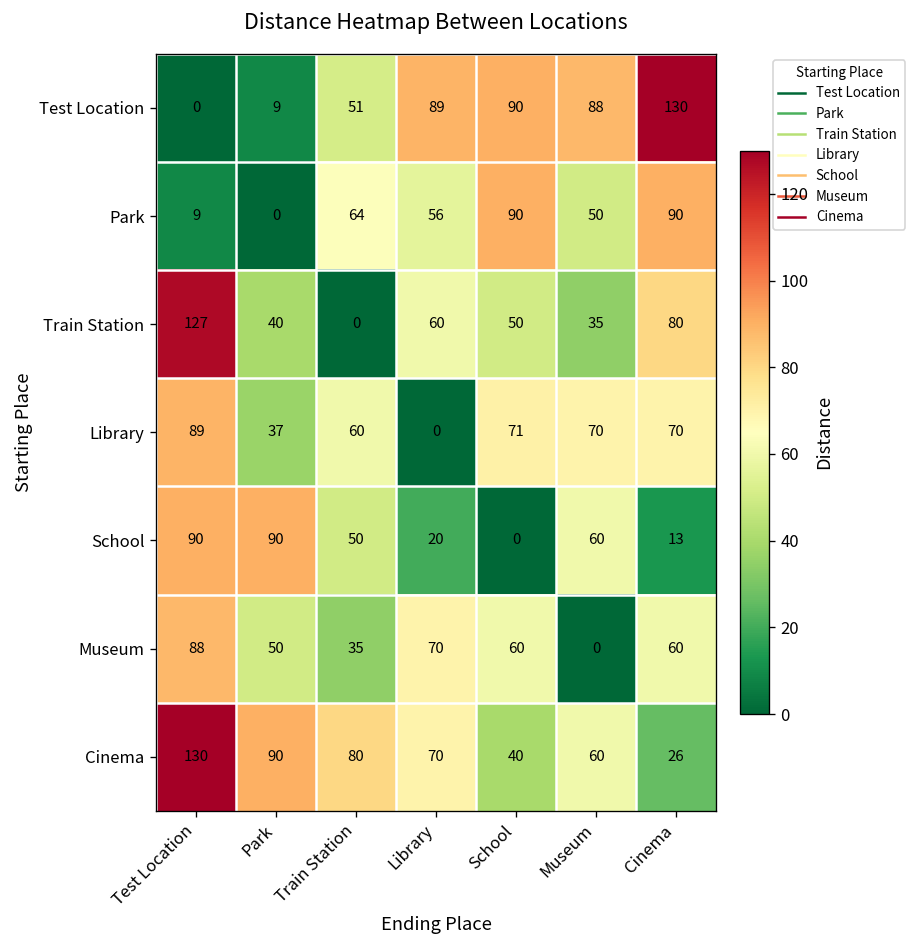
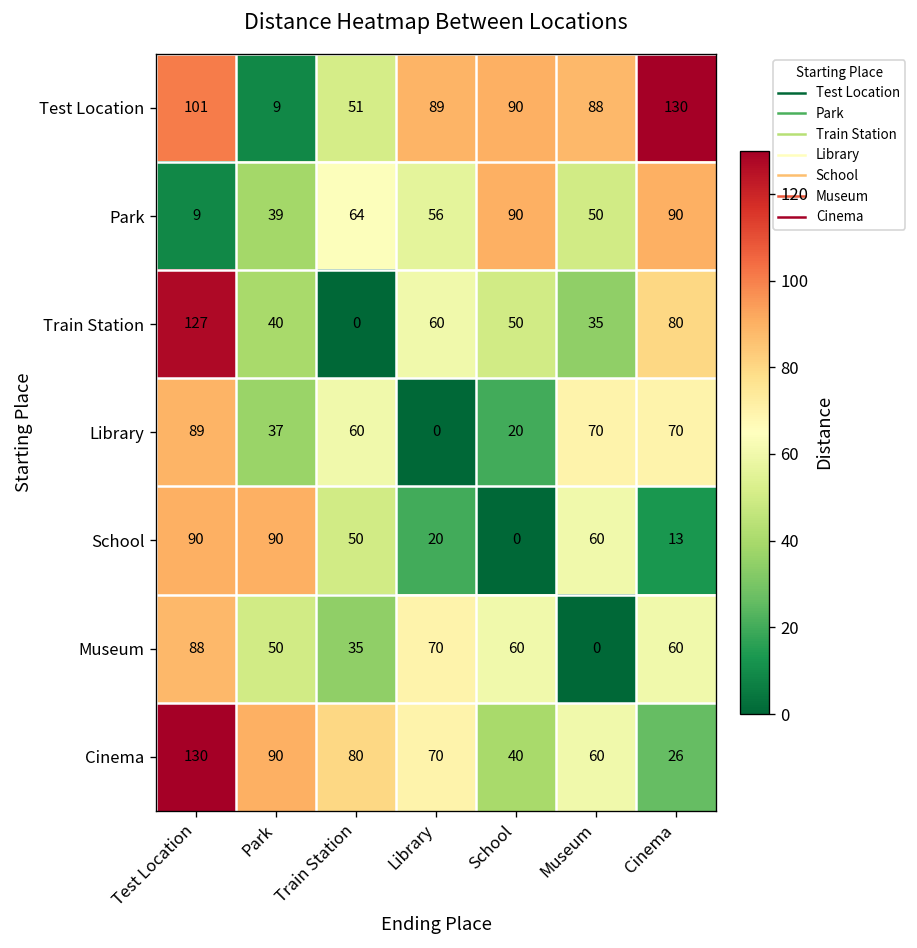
  {
    "Test Location": {
-     "Test Location": 0,
+     "Test Location": 101,
      "Park": 9,
      "Train Station": 51,
      "Library": 89,
      "School": 90,
      "Museum": 88,
      "Cinema": 130
    },
    "Park": {
      "Test Location": 9,
-     "Park": 0,
+     "Park": 39,
      "Train Station": 64,
      "Library": 56,
      "School": 90,
      "Museum": 50,
      "Cinema": 90
    },
    "Train Station": {
      "Test Location": 127,
      "Park": 40,
      "Train Station": 0,
      "Library": 60,
      "School": 50,
      "Museum": 35,
      "Cinema": 80
    },
    "Library": {
      "Test Location": 89,
      "Park": 37,
      "Train Station": 60,
      "Library": 0,
-     "School": 71,
+     "School": 20,
      "Museum": 70,
      "Cinema": 70
    },
    "School": {
      "Test Location": 90,
      "Park": 90,
      "Train Station": 50,
      "Library": 20,
      "School": 0,
      "Museum": 60,
      "Cinema": 13
    },
    "Museum": {
      "Test Location": 88,
      "Park": 50,
      "Train Station": 35,
      "Library": 70,
      "School": 60,
      "Museum": 0,
      "Cinema": 60
    },
    "Cinema": {
      "Test Location": 130,
      "Park": 90,
      "Train Station": 80,
      "Library": 70,
      "School": 40,
      "Museum": 60,
      "Cinema": 26
    }
  }
